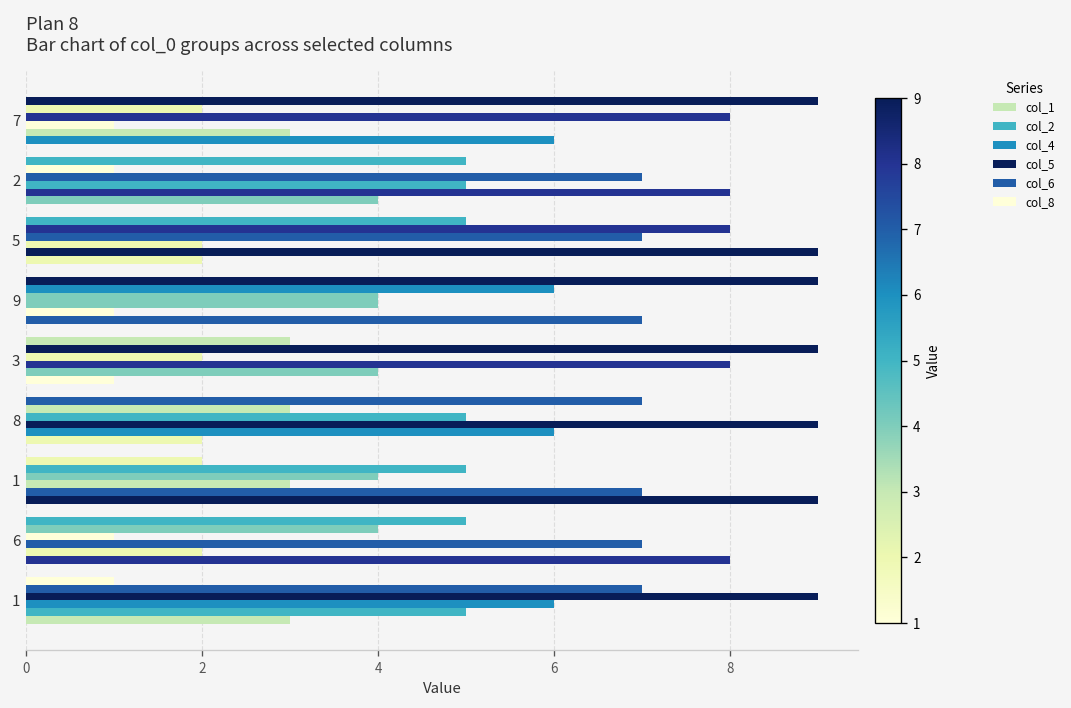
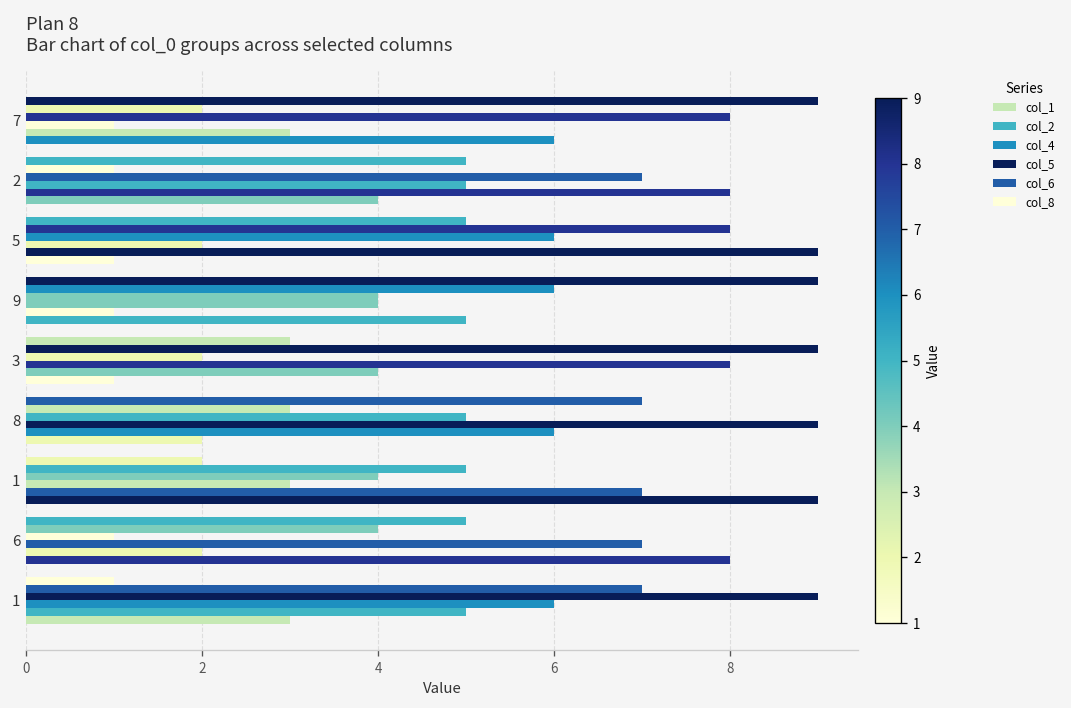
  {
    "col_1": {
      "7": 6,
      "2": 4,
-     "5": 2,
-     "9": 7,
+     "5": 1,
+     "9": 5,
      "3": 1,
      "8": 2,
      "6": 8
    },
    "col_5": {
      "7": 8,
      "2": 7,
-     "5": 7,
+     "5": 6,
      "9": 4,
      "3": 2,
      "8": 5,
      "6": 1
    },
    "col_8": {
      "7": 9,
      "2": 5,
      "5": 5,
      "9": 9,
      "3": 3,
      "8": 7,
      "6": 5
    }
  }
